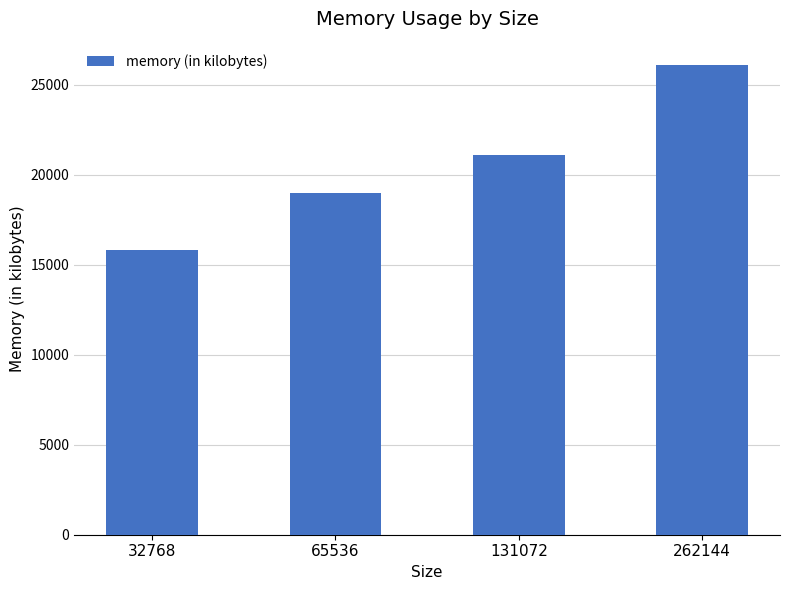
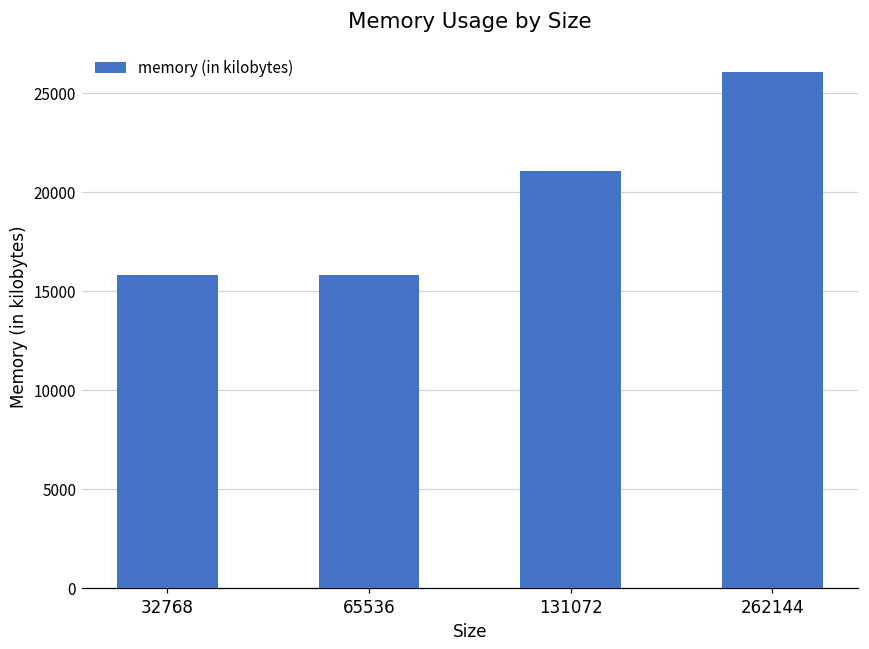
  {
    "32768": 15800,
-   "65536": 19000,
+   "65536": 15800,
    "131072": 21100,
    "262144": 26100
  }
